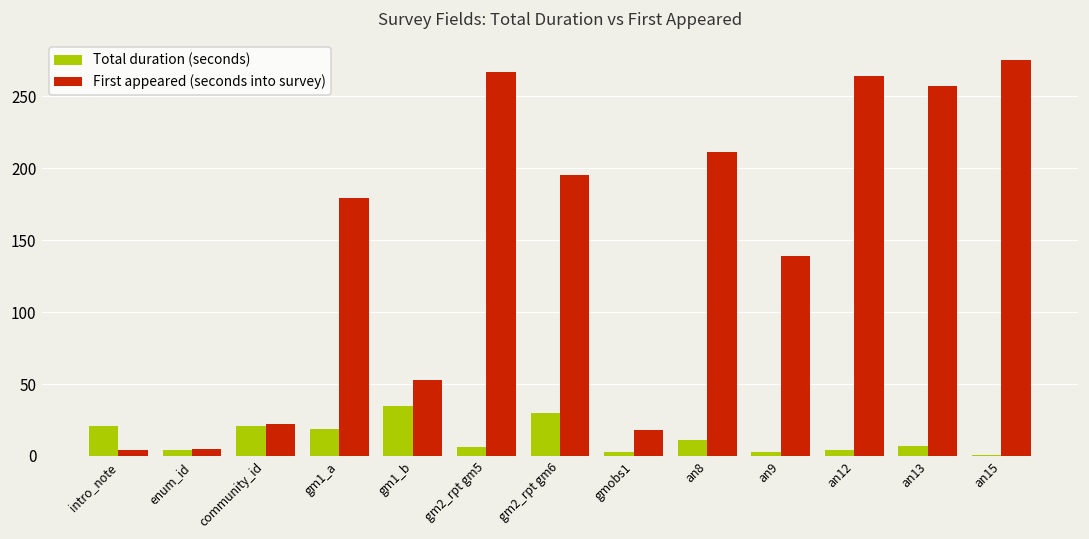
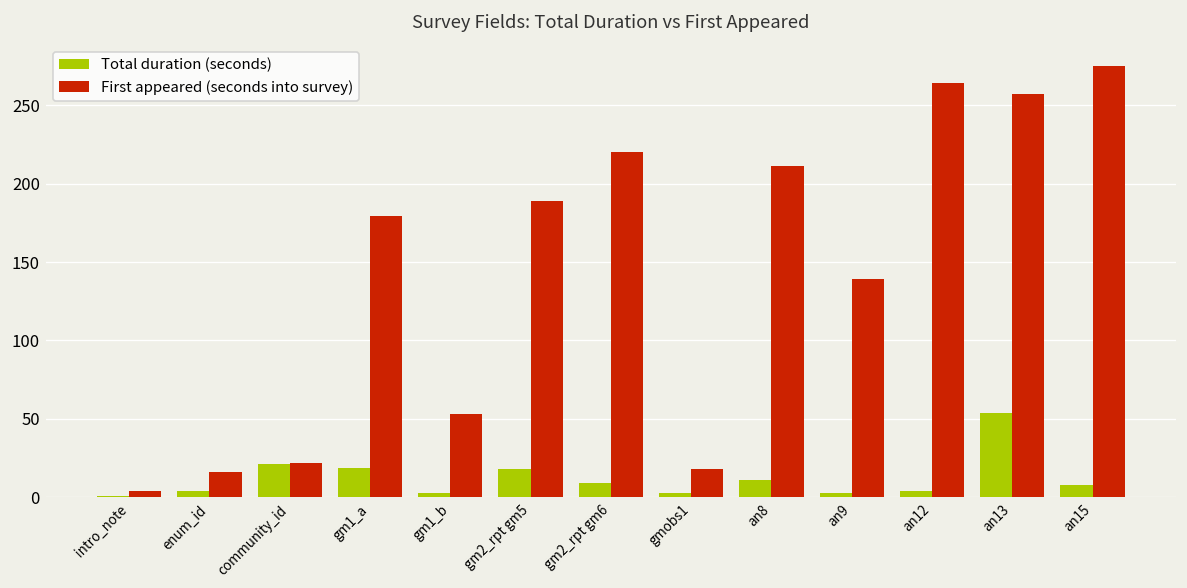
  {
    "Total duration (seconds)": {
-     "intro_note": 21,
+     "intro_note": 1,
      "enum_id": 4,
      "community_id": 21,
      "gm1_a": 19,
-     "gm1_b": 35,
-     "gm2_rpt gm5": 6,
-     "gm2_rpt gm6": 30,
+     "gm1_b": 3,
+     "gm2_rpt gm5": 18,
+     "gm2_rpt gm6": 9,
      "gmobs1": 3,
      "an8": 11,
      "an9": 3,
      "an12": 4,
-     "an13": 7,
-     "an15": 1
+     "an13": 54,
+     "an15": 8
    },
    "First appeared (seconds into survey)": {
      "intro_note": 4,
-     "enum_id": 5,
+     "enum_id": 16,
      "community_id": 22,
      "gm1_a": 179,
      "gm1_b": 53,
-     "gm2_rpt gm5": 267,
-     "gm2_rpt gm6": 195,
+     "gm2_rpt gm5": 189,
+     "gm2_rpt gm6": 220,
      "gmobs1": 18,
      "an8": 211,
      "an9": 139,
      "an12": 264,
      "an13": 257,
      "an15": 275
    }
  }
